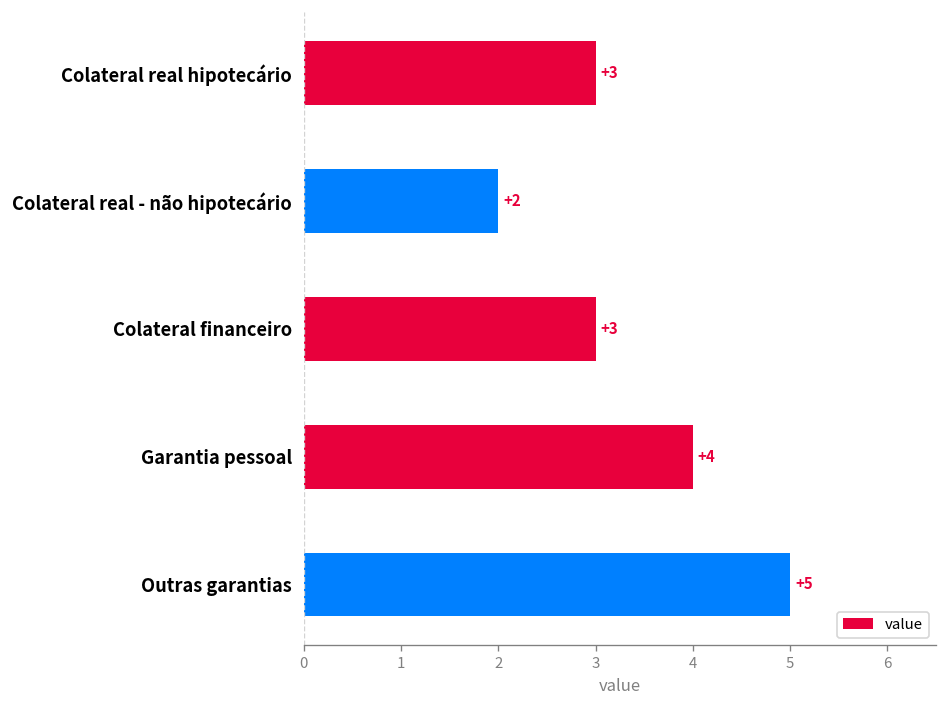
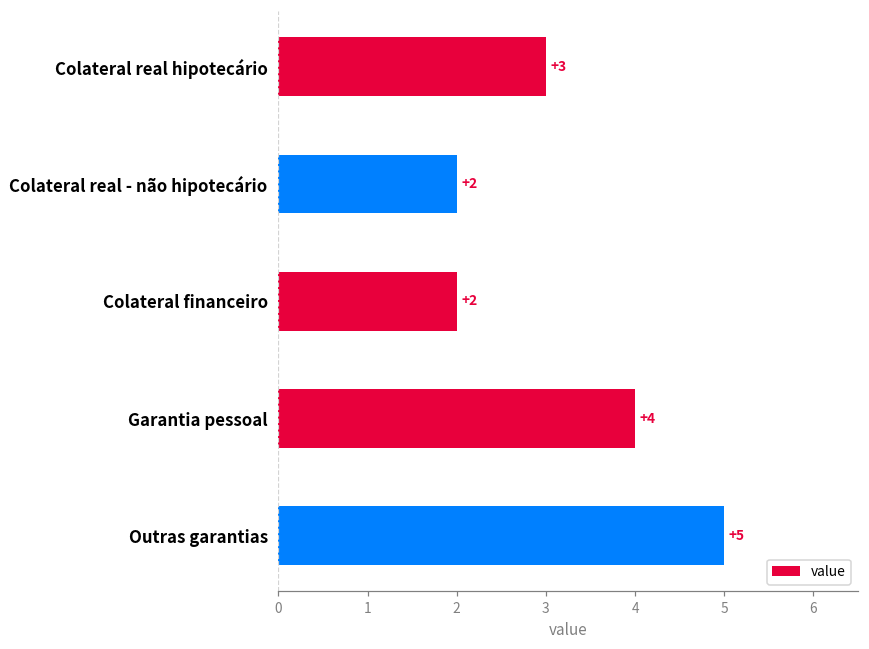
  {
    "Colateral real hipotecário": "+3",
    "Colateral real - não hipotecário": "+2",
-   "Colateral financeiro": "+3",
+   "Colateral financeiro": "+2",
    "Garantia pessoal": "+4",
    "Outras garantias": "+5"
  }
